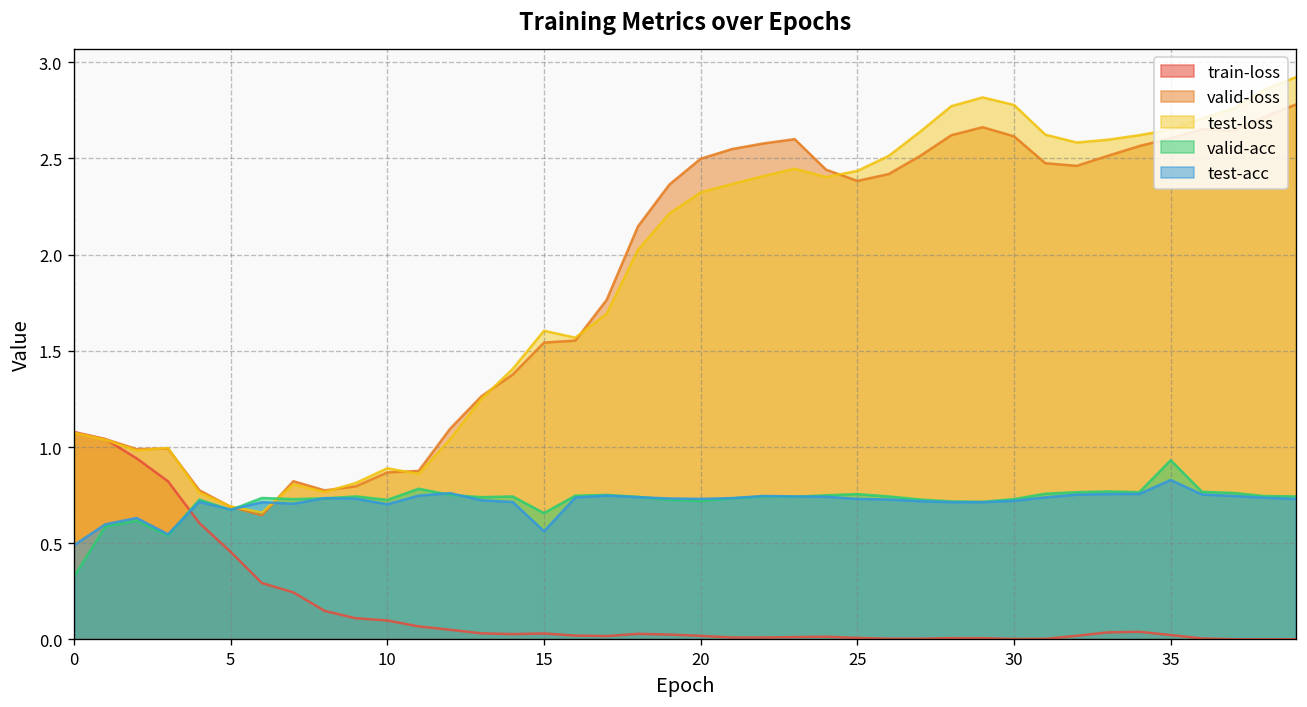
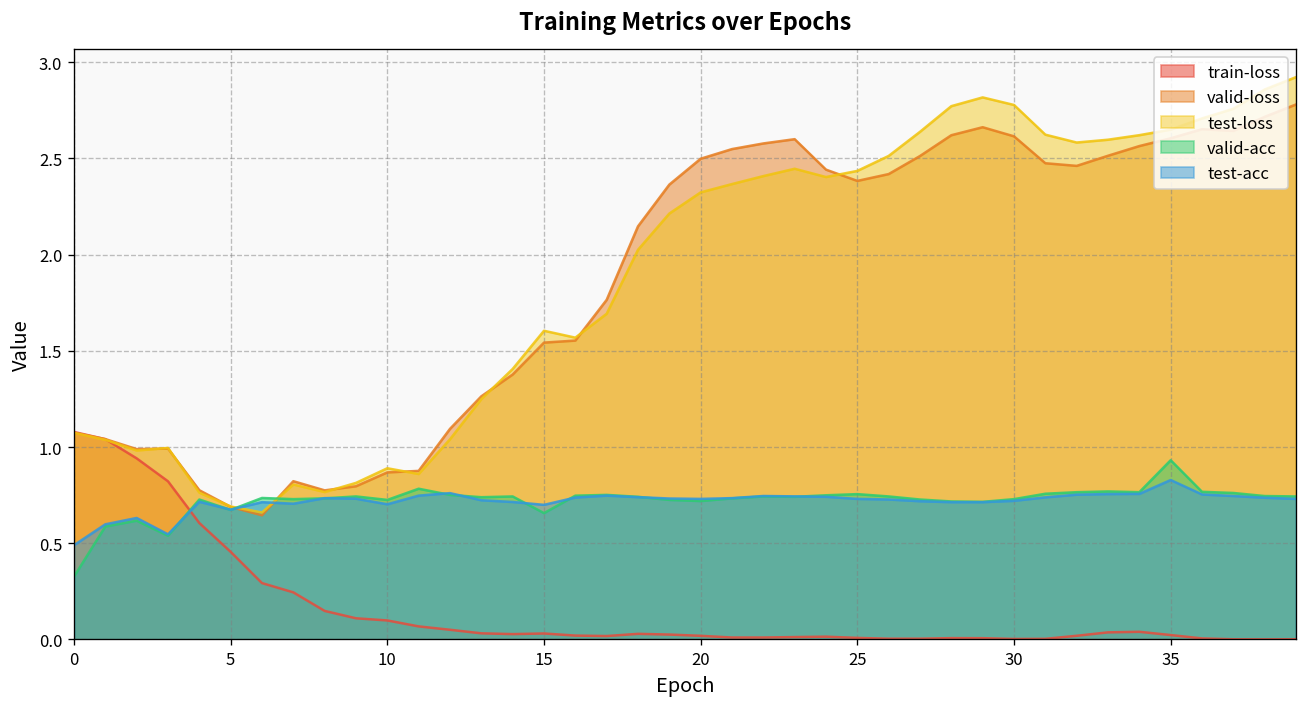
  {
    "valid-acc": {
      "0": 0.33,
      "10": 0.73,
      "15": 0.66,
      "25": 0.76,
      "35": 0.93
    },
    "test-acc": {
      "0": 0.49,
      "10": 0.70,
-     "15": 0.56,
+     "15": 0.70,
      "25": 0.73,
      "35": 0.83
    }
  }
